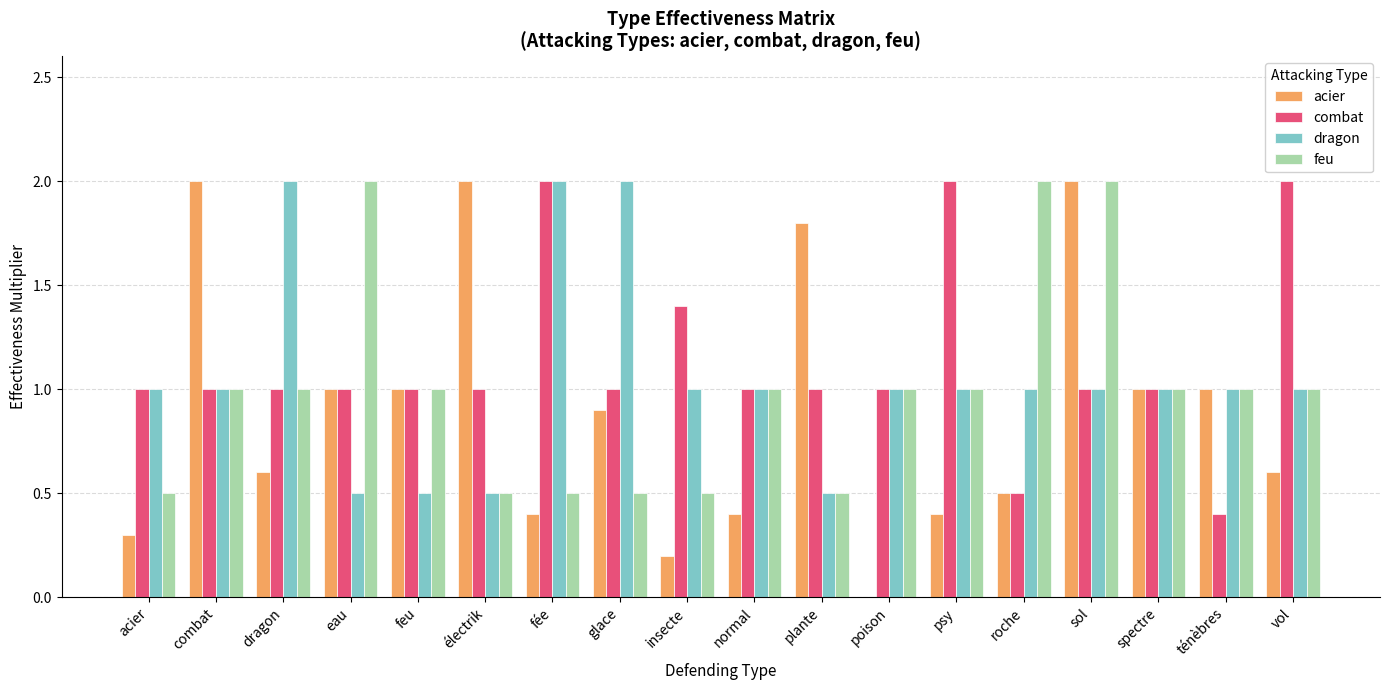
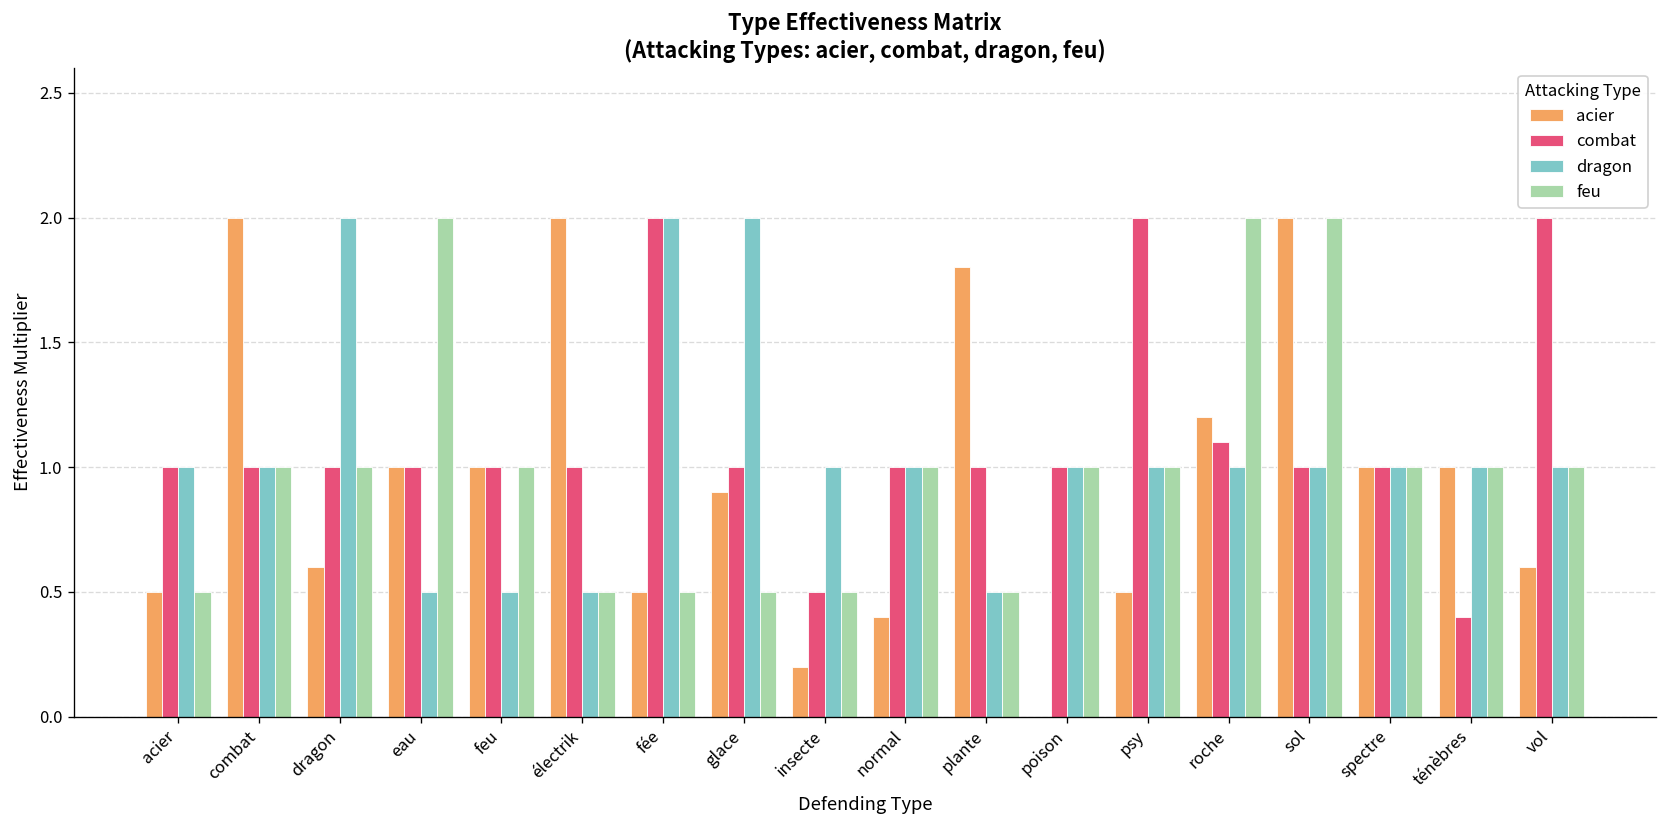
  {
    "acier": {
-     "acier": 0.3,
+     "acier": 0.5,
      "combat": 2.0,
      "dragon": 0.6,
      "eau": 1.0,
      "feu": 1.0,
      "électrik": 2.0,
-     "fée": 0.4,
+     "fée": 0.5,
      "glace": 0.9,
      "insecte": 0.2,
      "normal": 0.4,
      "plante": 1.8,
      "poison": 0.0,
-     "psy": 0.4,
-     "roche": 0.5,
+     "psy": 0.5,
+     "roche": 1.2,
      "sol": 2.0,
      "spectre": 1.0,
      "ténèbres": 1.0,
      "vol": 0.6
    },
    "combat": {
      "acier": 1.0,
      "combat": 1.0,
      "dragon": 1.0,
      "eau": 1.0,
      "feu": 1.0,
      "électrik": 1.0,
      "fée": 2.0,
      "glace": 1.0,
-     "insecte": 1.4,
+     "insecte": 0.5,
      "normal": 1.0,
      "plante": 1.0,
      "poison": 1.0,
      "psy": 2.0,
-     "roche": 0.5,
+     "roche": 1.1,
      "sol": 1.0,
      "spectre": 1.0,
      "ténèbres": 0.4,
      "vol": 2.0
    }
  }
